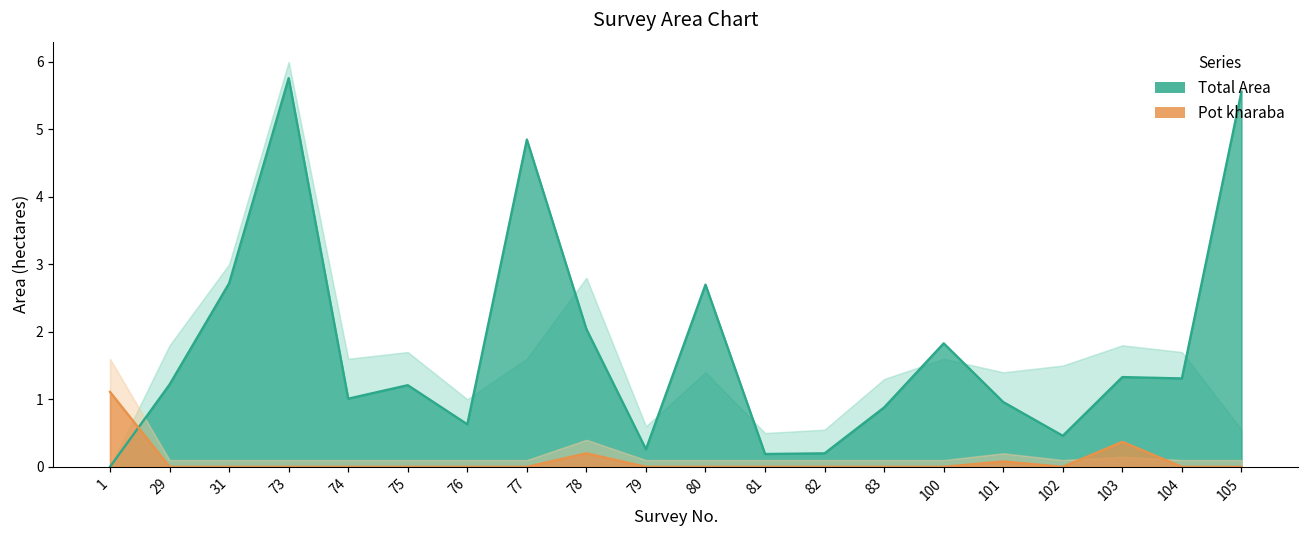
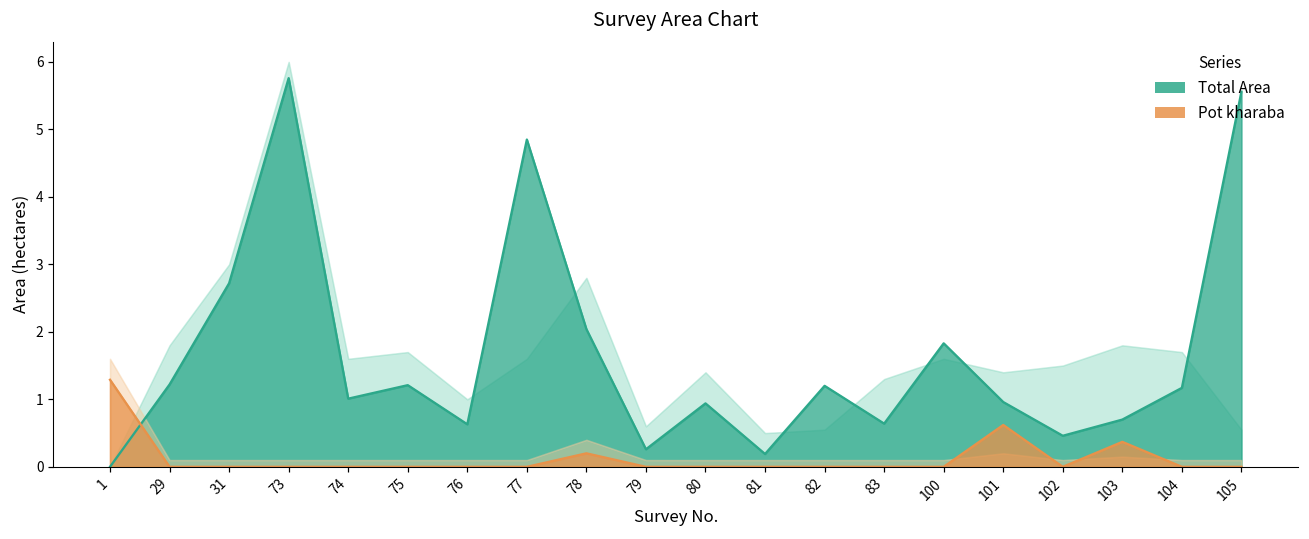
  {
    "Total Area": {
      "29": 1.2,
      "31": 2.7,
      "73": 5.8,
      "74": 1.0,
      "75": 1.2,
      "76": 0.6,
      "77": 4.9,
      "78": 2.0,
      "79": 0.3,
-     "80": 2.7,
+     "80": 0.9,
      "81": 0.2,
-     "82": 0.2,
-     "83": 0.9,
+     "82": 1.2,
+     "83": 0.6,
      "100": 1.8,
      "101": 1.0,
      "102": 0.5,
-     "103": 1.3,
-     "104": 1.3,
+     "103": 0.7,
+     "104": 1.2,
      "105": 5.6
    },
    "Pot kharaba": {
-     "1": 1.1,
+     "1": 1.3,
      "29": 0.0,
      "31": 0.0,
      "73": 0.0,
      "74": 0.0,
      "75": 0.0,
      "76": 0.0,
      "77": 0.0,
      "78": 0.2,
      "79": 0.0,
      "80": 0.0,
      "81": 0.0,
      "82": 0.0,
      "83": 0.0,
      "100": 0.0,
-     "101": 0.1,
+     "101": 0.6,
      "102": 0.0,
      "103": 0.4,
      "104": 0.0,
      "105": 0.0
    }
  }
